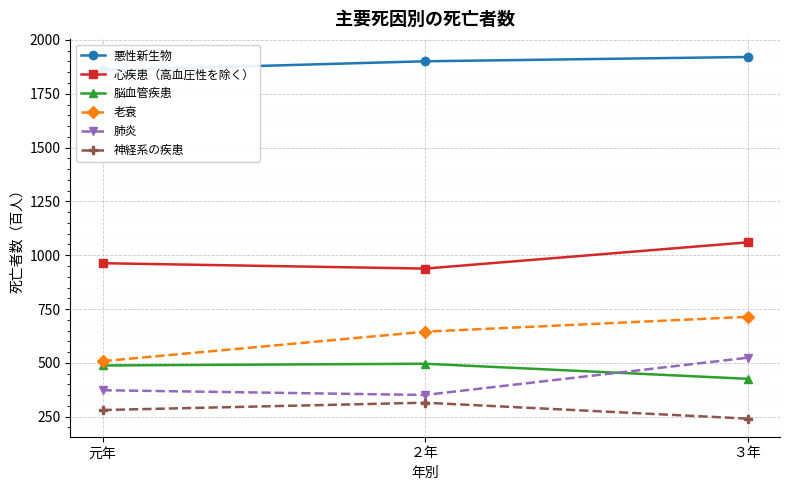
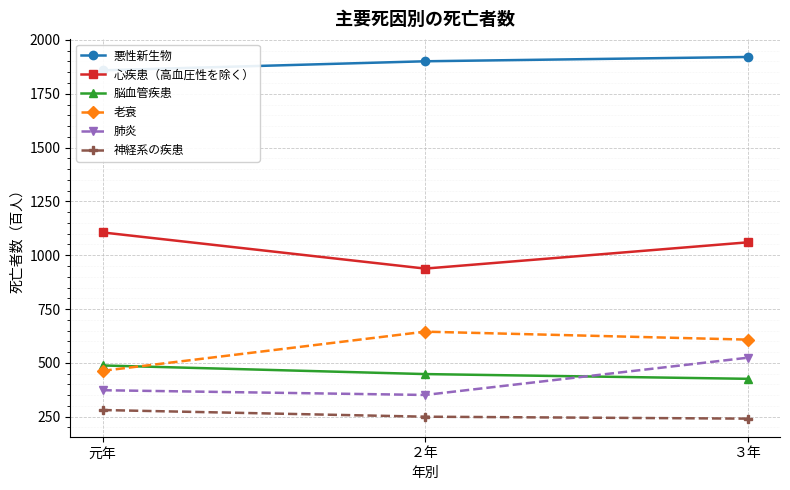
  {
    "悪性新生物": {
      "２年": 1900,
      "３年": 1920
    },
    "心疾患（高血圧性を除く）": {
-     "元年": 960,
+     "元年": 1110,
      "２年": 940,
      "３年": 1060
    },
    "脳血管疾患": {
      "元年": 490,
-     "２年": 500,
+     "２年": 450,
      "３年": 430
    },
    "老衰": {
-     "元年": 510,
+     "元年": 460,
      "２年": 650,
-     "３年": 710
+     "３年": 610
    },
    "肺炎": {
      "元年": 370,
      "２年": 350,
      "３年": 520
    },
    "神経系の疾患": {
      "元年": 280,
-     "２年": 320,
+     "２年": 250,
      "３年": 240
    }
  }
